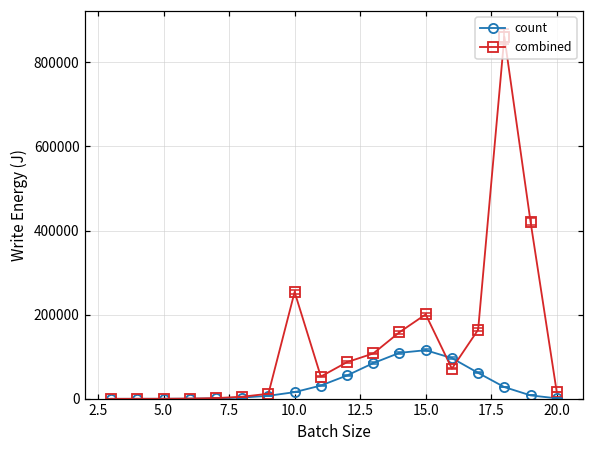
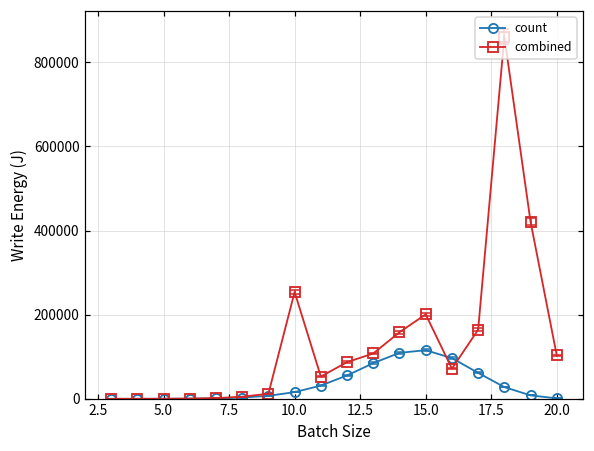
  {
    "combined": {
-     "20.0": 20000
+     "20.0": 100000
    }
  }
